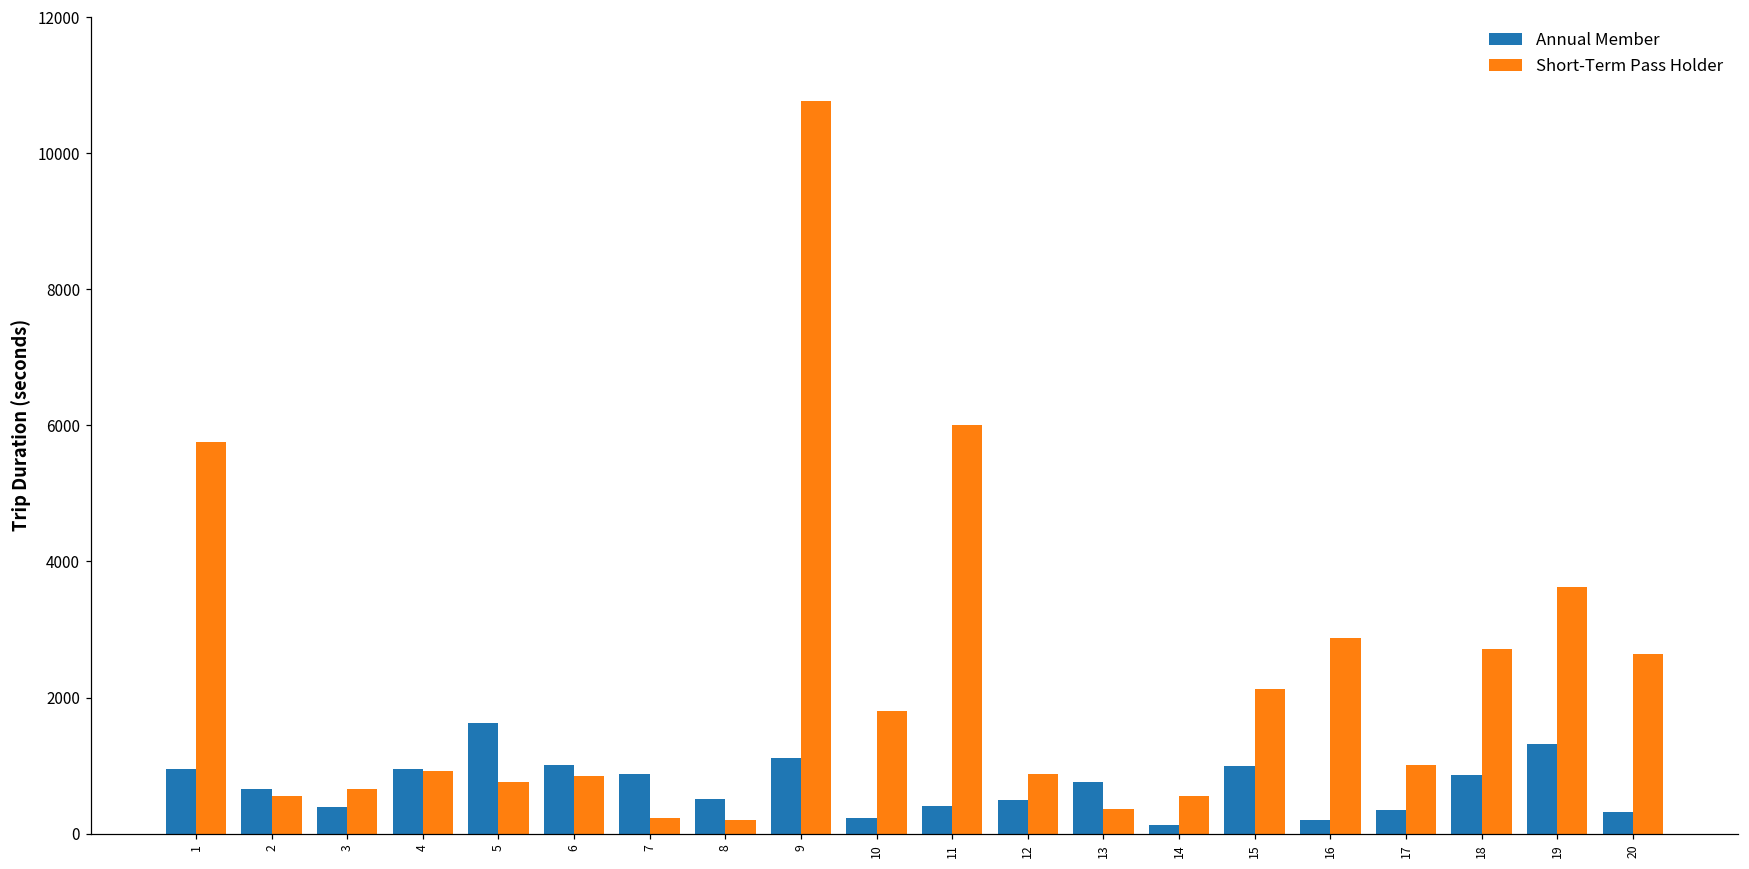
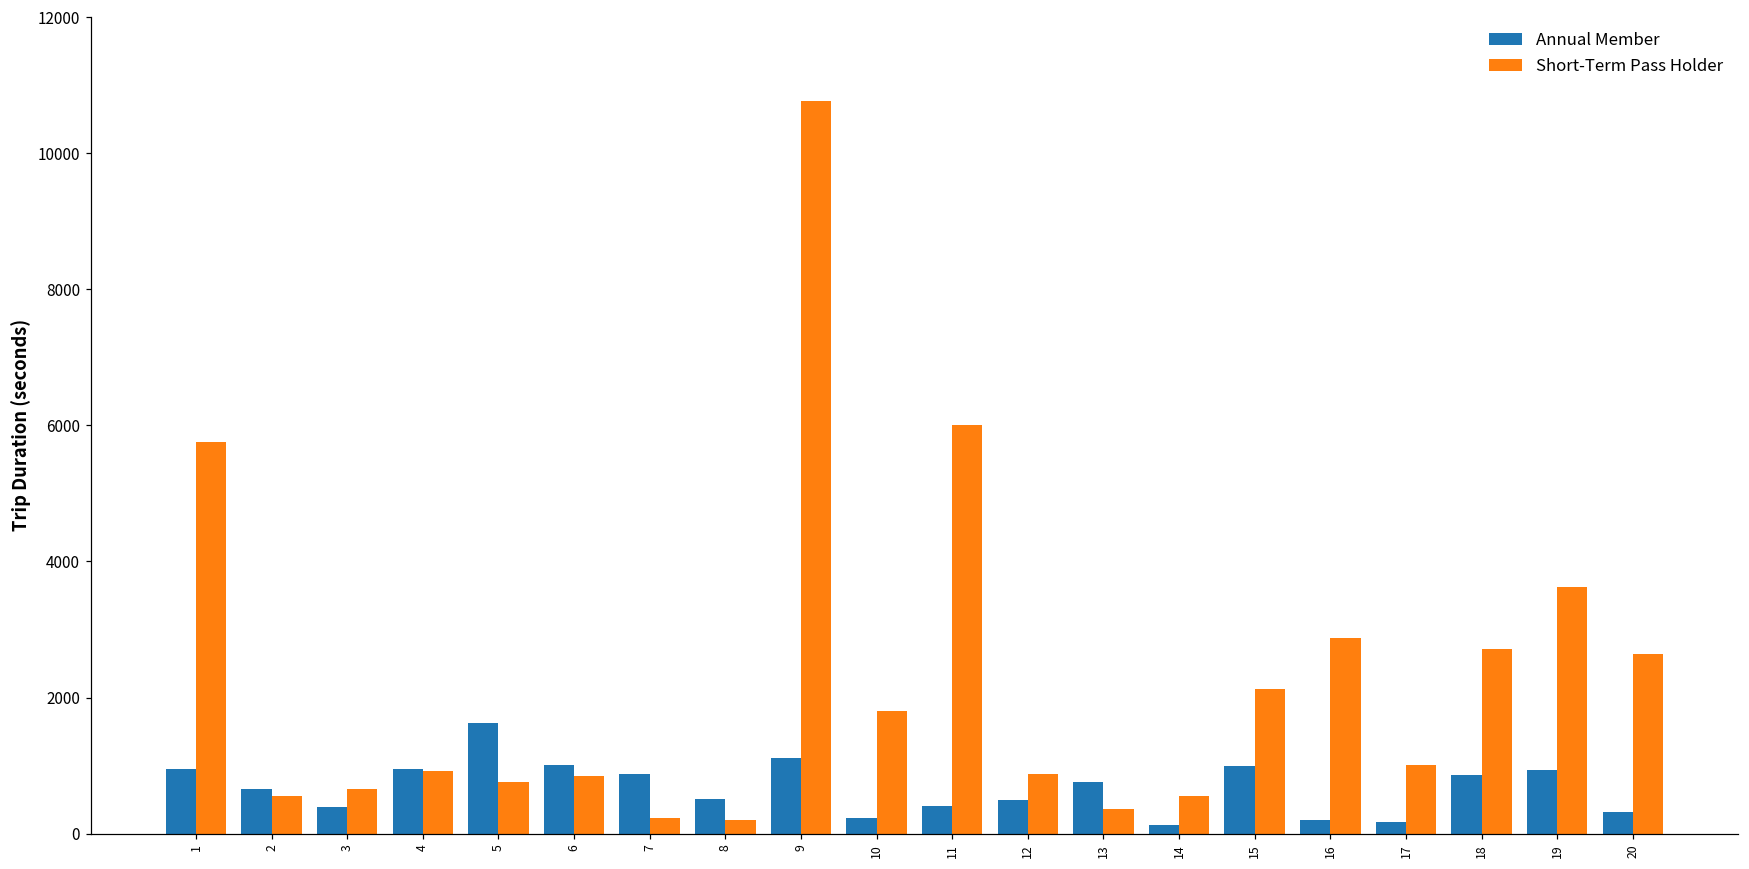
  {
    "Annual Member": {
      "1": 900,
      "2": 600,
      "3": 400,
      "4": 900,
      "5": 1600,
      "6": 1000,
      "7": 900,
      "8": 500,
      "9": 1100,
      "10": 200,
      "11": 400,
      "12": 500,
      "13": 800,
      "14": 100,
      "15": 1000,
      "16": 200,
-     "17": 300,
+     "17": 200,
      "18": 900,
-     "19": 1300,
+     "19": 900,
      "20": 300
    },
    "Short-Term Pass Holder": {
      "1": 5700,
      "2": 600,
      "3": 700,
      "4": 900,
      "5": 800,
      "6": 800,
      "7": 200,
      "8": 200,
      "9": 10800,
      "10": 1800,
      "11": 6000,
      "12": 900,
      "13": 400,
      "14": 600,
      "15": 2100,
      "16": 2900,
      "17": 1000,
      "18": 2700,
      "19": 3600,
      "20": 2600
    }
  }
